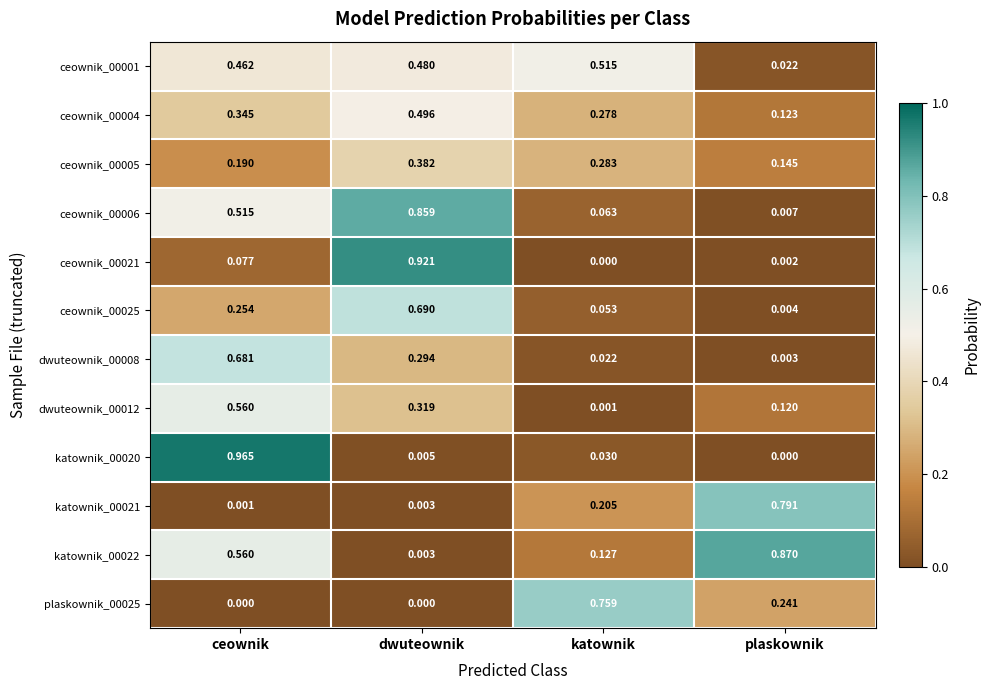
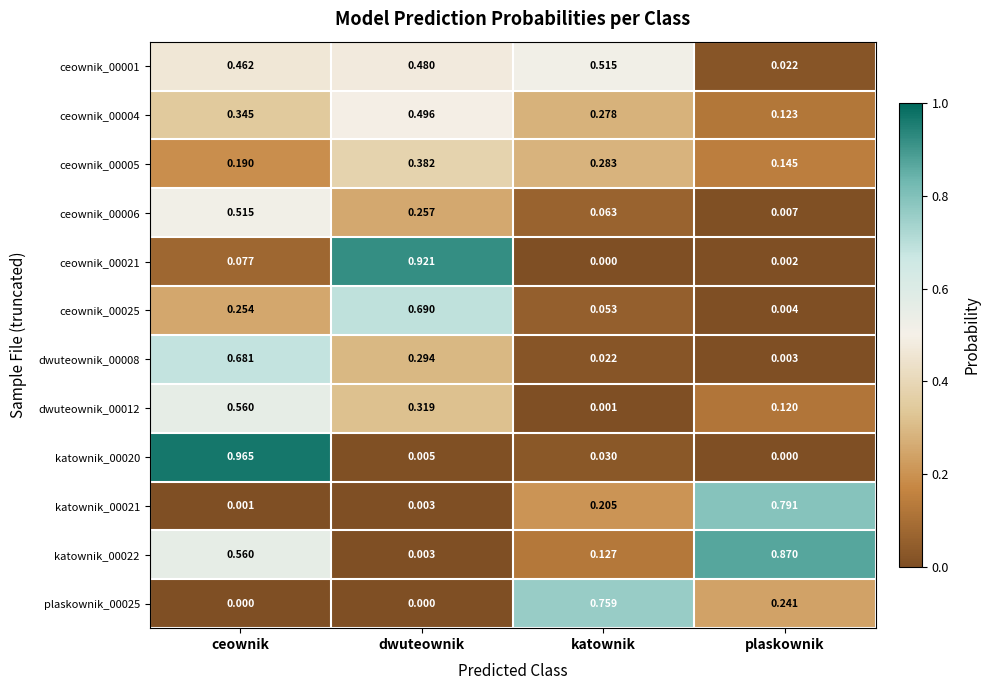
  {
    "ceownik_00001": {
      "ceownik": 0.462,
      "dwuteownik": 0.480,
      "katownik": 0.515,
      "plaskownik": 0.022
    },
    "ceownik_00004": {
      "ceownik": 0.345,
      "dwuteownik": 0.496,
      "katownik": 0.278,
      "plaskownik": 0.123
    },
    "ceownik_00005": {
      "ceownik": 0.190,
      "dwuteownik": 0.382,
      "katownik": 0.283,
      "plaskownik": 0.145
    },
    "ceownik_00006": {
      "ceownik": 0.515,
-     "dwuteownik": 0.859,
+     "dwuteownik": 0.257,
      "katownik": 0.063,
      "plaskownik": 0.007
    },
    "ceownik_00021": {
      "ceownik": 0.077,
      "dwuteownik": 0.921,
      "katownik": 0.000,
      "plaskownik": 0.002
    },
    "ceownik_00025": {
      "ceownik": 0.254,
      "dwuteownik": 0.690,
      "katownik": 0.053,
      "plaskownik": 0.004
    },
    "dwuteownik_00008": {
      "ceownik": 0.681,
      "dwuteownik": 0.294,
      "katownik": 0.022,
      "plaskownik": 0.003
    },
    "dwuteownik_00012": {
      "ceownik": 0.560,
      "dwuteownik": 0.319,
      "katownik": 0.001,
      "plaskownik": 0.120
    },
    "katownik_00020": {
      "ceownik": 0.965,
      "dwuteownik": 0.005,
      "katownik": 0.030,
      "plaskownik": 0.000
    },
    "katownik_00021": {
      "ceownik": 0.001,
      "dwuteownik": 0.003,
      "katownik": 0.205,
      "plaskownik": 0.791
    },
    "katownik_00022": {
      "ceownik": 0.560,
      "dwuteownik": 0.003,
      "katownik": 0.127,
      "plaskownik": 0.870
    },
    "plaskownik_00025": {
      "ceownik": 0.000,
      "dwuteownik": 0.000,
      "katownik": 0.759,
      "plaskownik": 0.241
    }
  }
